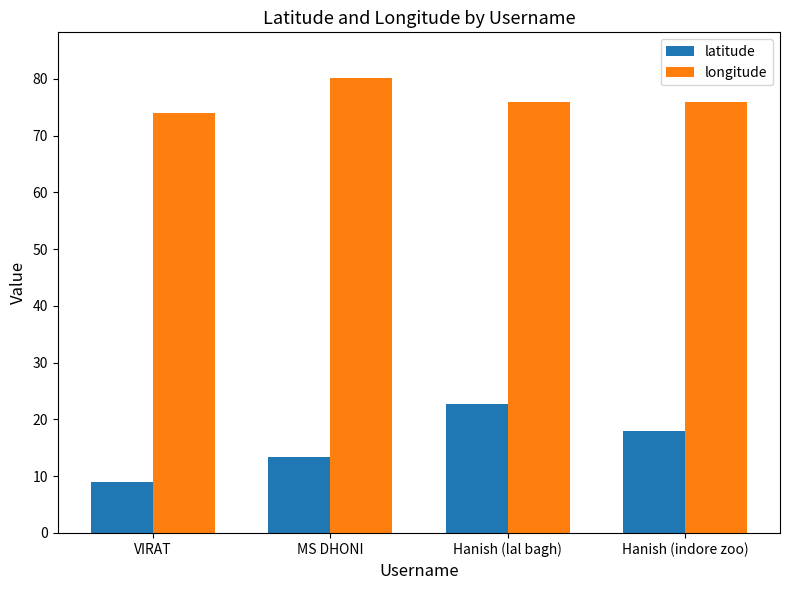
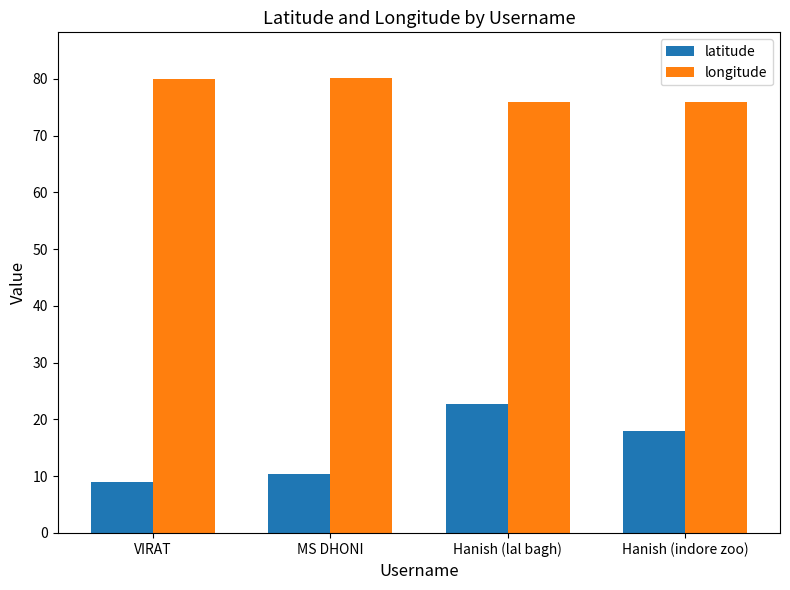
  {
    "latitude": {
      "VIRAT": 9,
-     "MS DHONI": 13,
+     "MS DHONI": 10,
      "Hanish (lal bagh)": 23,
      "Hanish (indore zoo)": 18
    },
    "longitude": {
-     "VIRAT": 74,
+     "VIRAT": 80,
      "MS DHONI": 80,
      "Hanish (lal bagh)": 76,
      "Hanish (indore zoo)": 76
    }
  }
